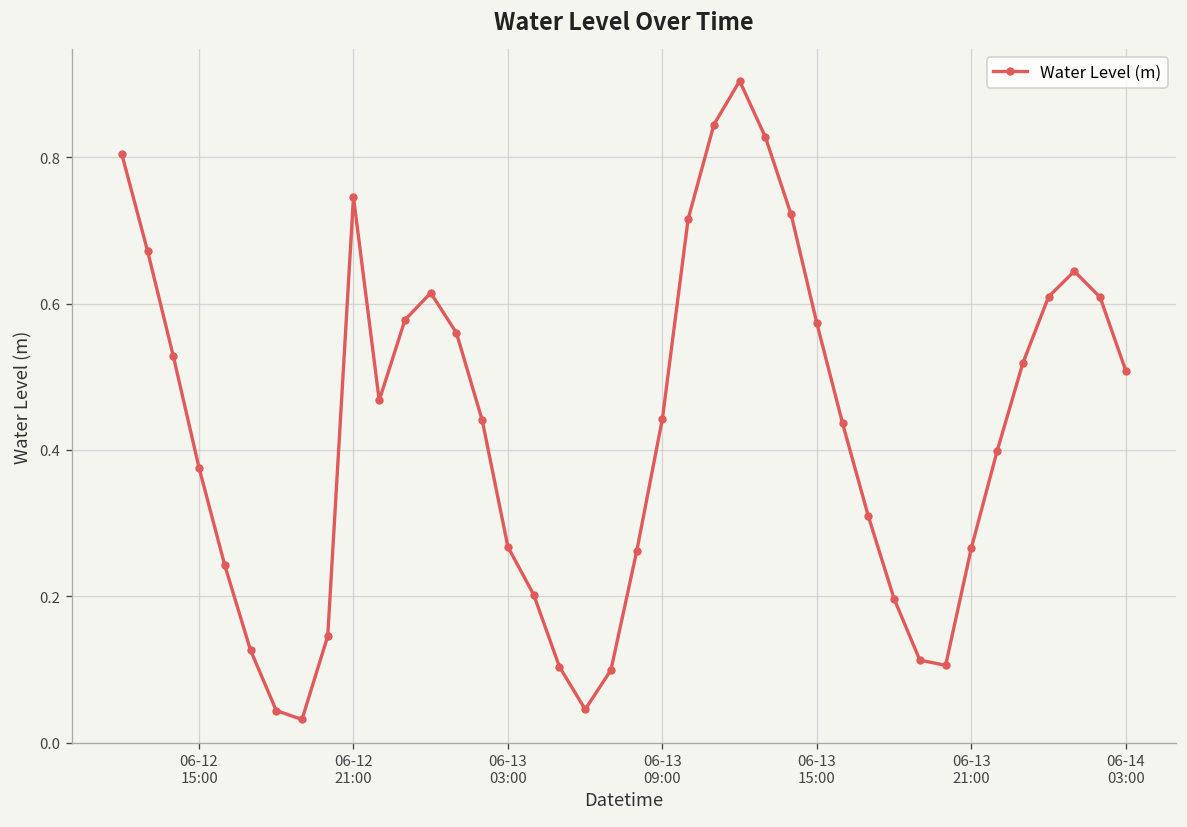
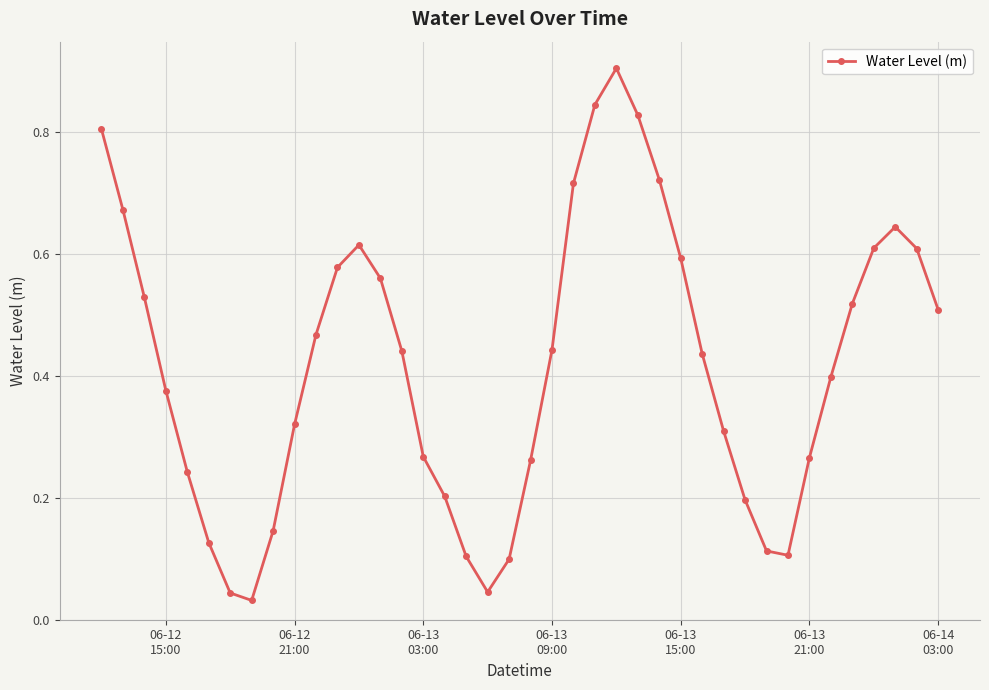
  {
    "06-12 15:00": 0.38,
-   "06-12 21:00": 0.75,
+   "06-12 21:00": 0.32,
    "06-13 03:00": 0.27,
    "06-13 09:00": 0.44,
-   "06-13 15:00": 0.57,
+   "06-13 15:00": 0.59,
    "06-13 21:00": 0.27,
    "06-14 03:00": 0.51
  }
